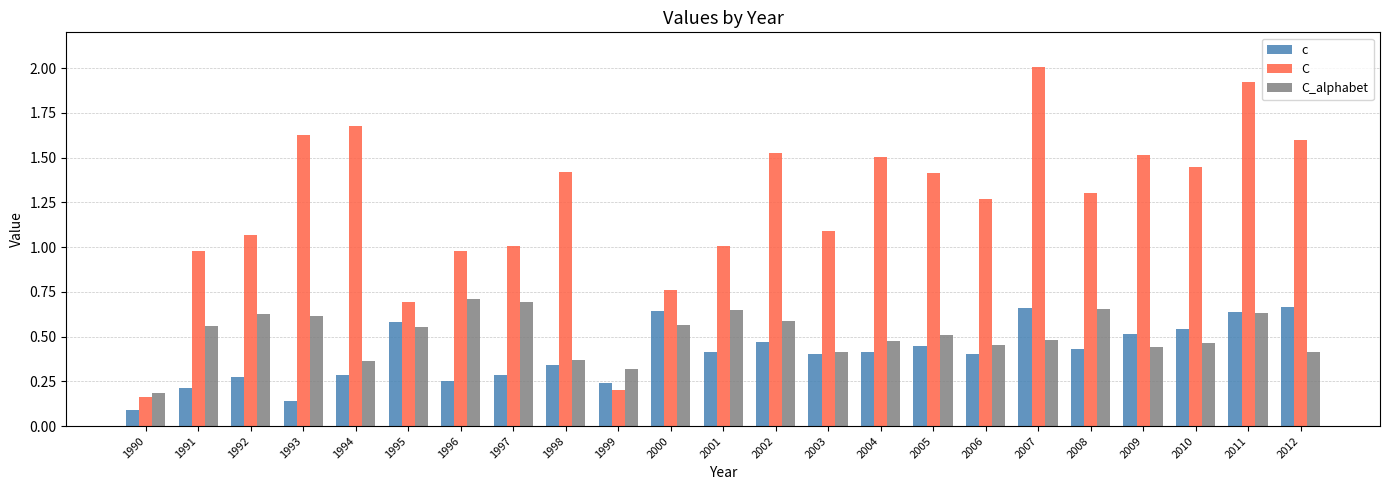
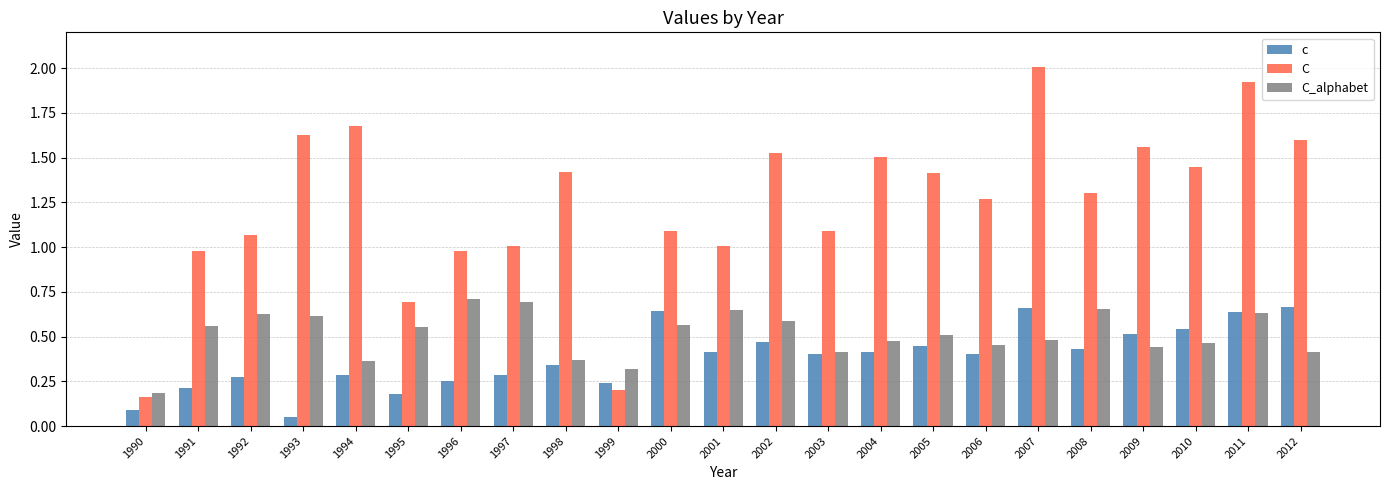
  {
    "c": {
      "1990": 0.09,
      "1991": 0.21,
      "1992": 0.27,
-     "1993": 0.14,
+     "1993": 0.05,
      "1994": 0.28,
-     "1995": 0.58,
+     "1995": 0.18,
      "1996": 0.25,
      "1997": 0.29,
      "1998": 0.34,
      "1999": 0.24,
      "2000": 0.64,
      "2001": 0.41,
      "2002": 0.47,
      "2003": 0.41,
      "2004": 0.42,
      "2005": 0.45,
      "2006": 0.40,
      "2007": 0.66,
      "2008": 0.43,
      "2009": 0.51,
      "2010": 0.54,
      "2011": 0.64,
      "2012": 0.67
    },
    "C": {
      "1990": 0.16,
      "1991": 0.98,
      "1992": 1.07,
      "1993": 1.63,
      "1994": 1.68,
      "1995": 0.70,
      "1996": 0.98,
      "1997": 1.01,
      "1998": 1.42,
      "1999": 0.20,
-     "2000": 0.76,
+     "2000": 1.09,
      "2001": 1.01,
      "2002": 1.52,
      "2003": 1.09,
      "2004": 1.50,
      "2005": 1.41,
      "2006": 1.27,
      "2007": 2.01,
      "2008": 1.30,
-     "2009": 1.51,
+     "2009": 1.56,
      "2010": 1.45,
      "2011": 1.92,
      "2012": 1.60
    },
    "C_alphabet": {
      "1990": 0.19,
      "1991": 0.56,
      "1992": 0.63,
      "1993": 0.62,
      "1994": 0.37,
      "1995": 0.55,
      "1996": 0.71,
      "1997": 0.70,
      "1998": 0.37,
      "1999": 0.32,
      "2000": 0.56,
      "2001": 0.65,
      "2002": 0.59,
      "2003": 0.41,
      "2004": 0.48,
      "2005": 0.51,
      "2006": 0.45,
      "2007": 0.48,
      "2008": 0.66,
      "2009": 0.44,
      "2010": 0.47,
      "2011": 0.63,
      "2012": 0.41
    }
  }
